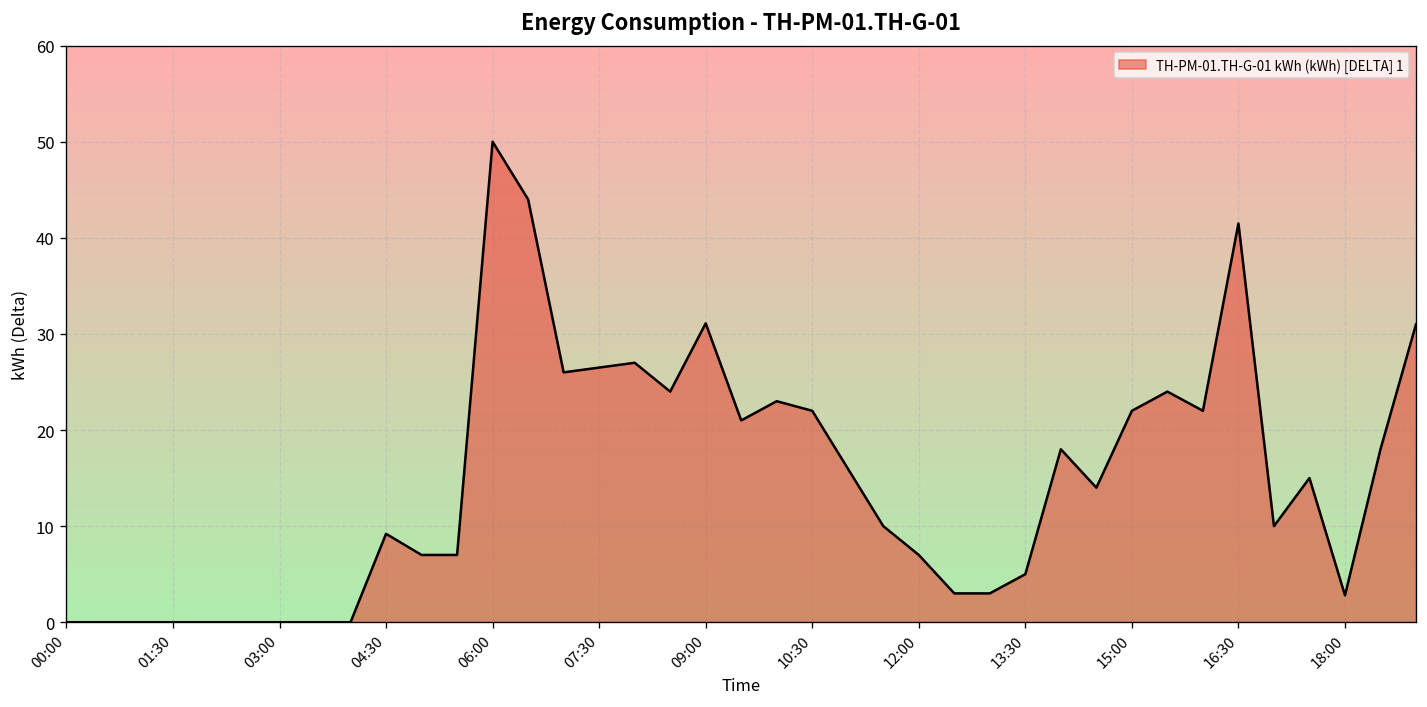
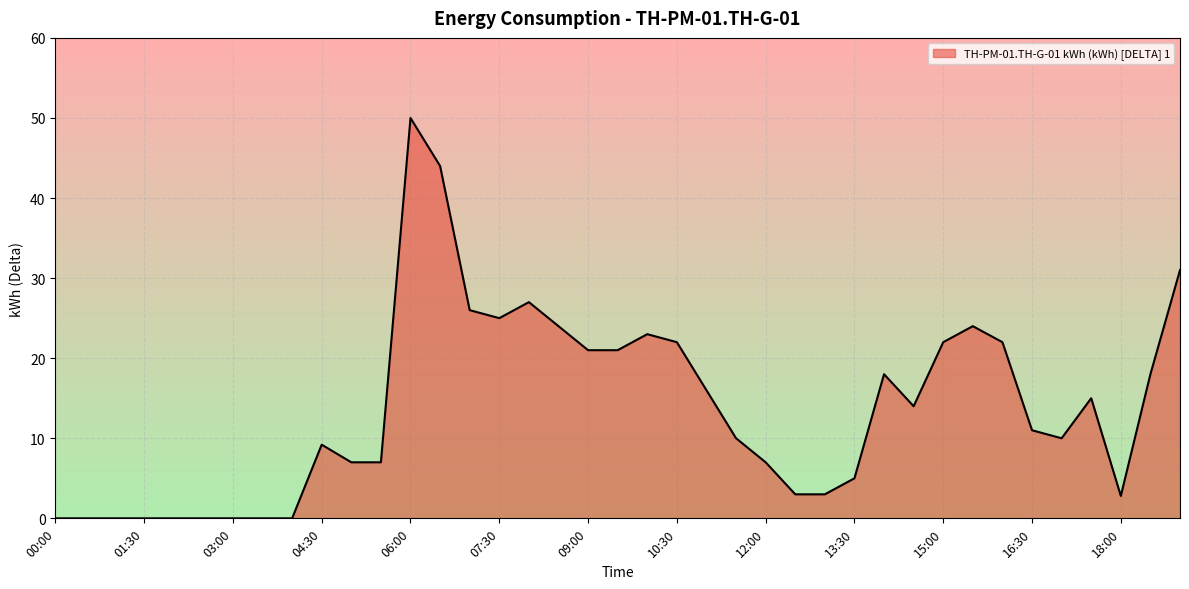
  {
    "00:00": 0,
    "01:30": 0,
    "03:00": 0,
    "04:30": 9,
    "06:00": 50,
-   "07:30": 27,
-   "09:00": 31,
+   "07:30": 25,
+   "09:00": 21,
    "10:30": 22,
    "12:00": 7,
    "13:30": 5,
    "15:00": 22,
-   "16:30": 42,
+   "16:30": 11,
    "18:00": 3
  }
